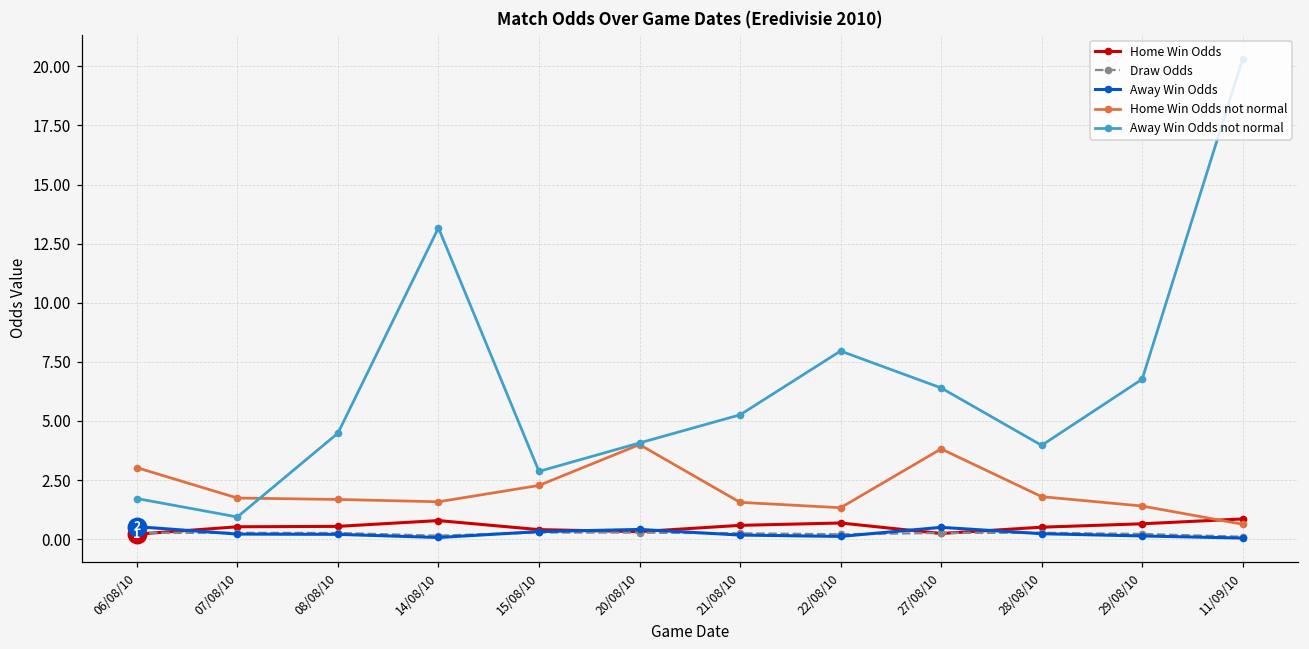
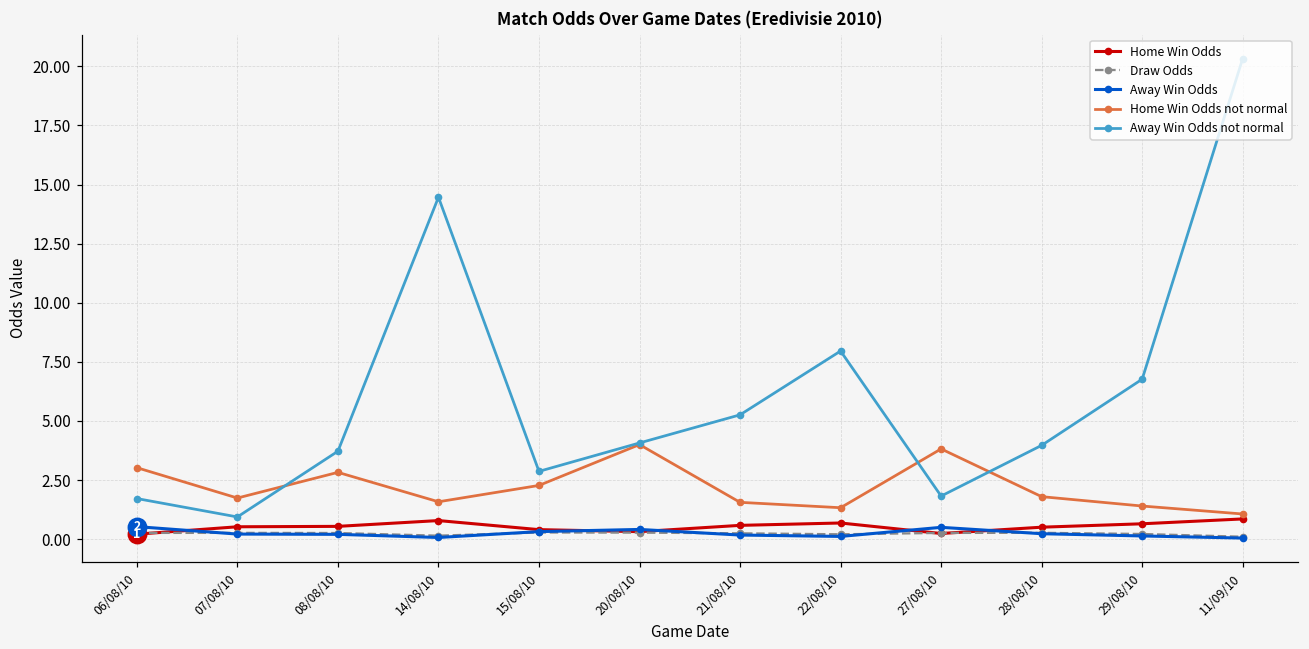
  {
    "Home Win Odds not normal": {
      "06/08/10": 3.0,
      "07/08/10": 1.7,
-     "08/08/10": 1.7,
+     "08/08/10": 2.8,
      "14/08/10": 1.6,
      "15/08/10": 2.3,
      "21/08/10": 1.6,
      "22/08/10": 1.3,
      "27/08/10": 3.8,
      "28/08/10": 1.8,
      "29/08/10": 1.4,
-     "11/09/10": 0.6
+     "11/09/10": 1.1
    },
    "Away Win Odds not normal": {
      "07/08/10": 0.9,
-     "08/08/10": 4.5,
-     "14/08/10": 13.2,
+     "08/08/10": 3.7,
+     "14/08/10": 14.5,
      "15/08/10": 2.9,
      "21/08/10": 5.3,
      "22/08/10": 8.0,
-     "27/08/10": 6.4,
+     "27/08/10": 1.8,
      "28/08/10": 4.0,
      "29/08/10": 6.8
    }
  }
